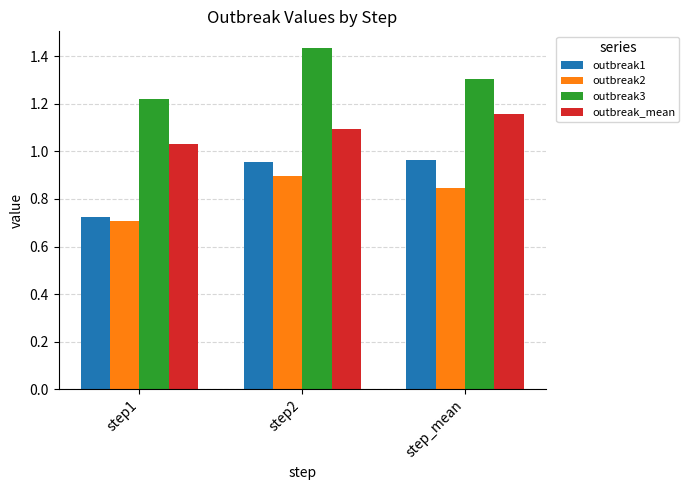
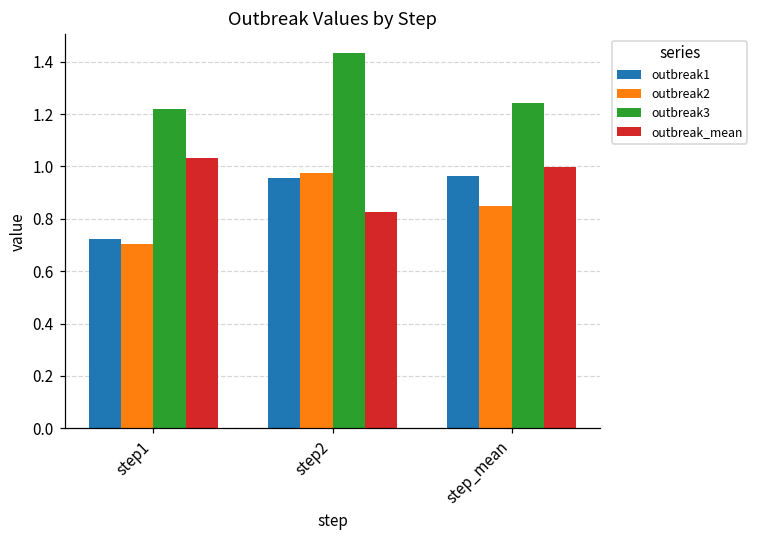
  {
    "outbreak1": {
      "step1": 0.72,
      "step2": 0.96,
      "step_mean": 0.96
    },
    "outbreak2": {
      "step1": 0.71,
-     "step2": 0.90,
+     "step2": 0.98,
      "step_mean": 0.85
    },
    "outbreak3": {
      "step1": 1.22,
      "step2": 1.43,
-     "step_mean": 1.30
+     "step_mean": 1.24
    },
    "outbreak_mean": {
      "step1": 1.03,
-     "step2": 1.09,
-     "step_mean": 1.16
+     "step2": 0.83,
+     "step_mean": 1.00
    }
  }
